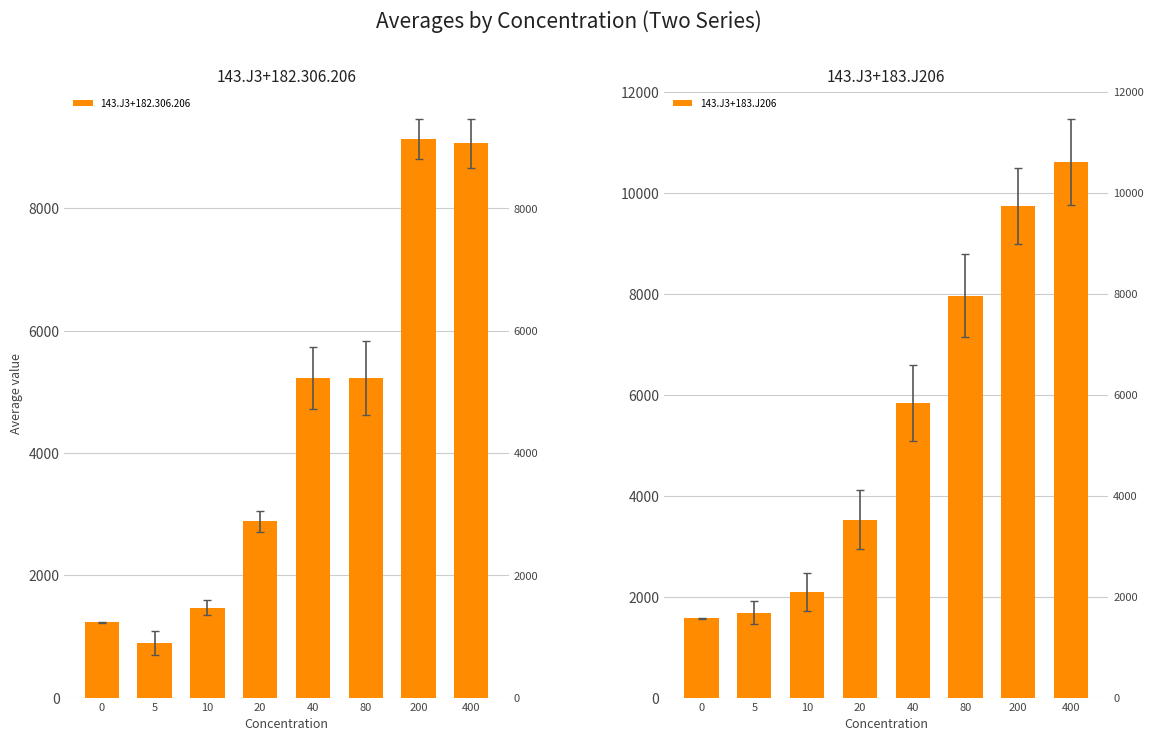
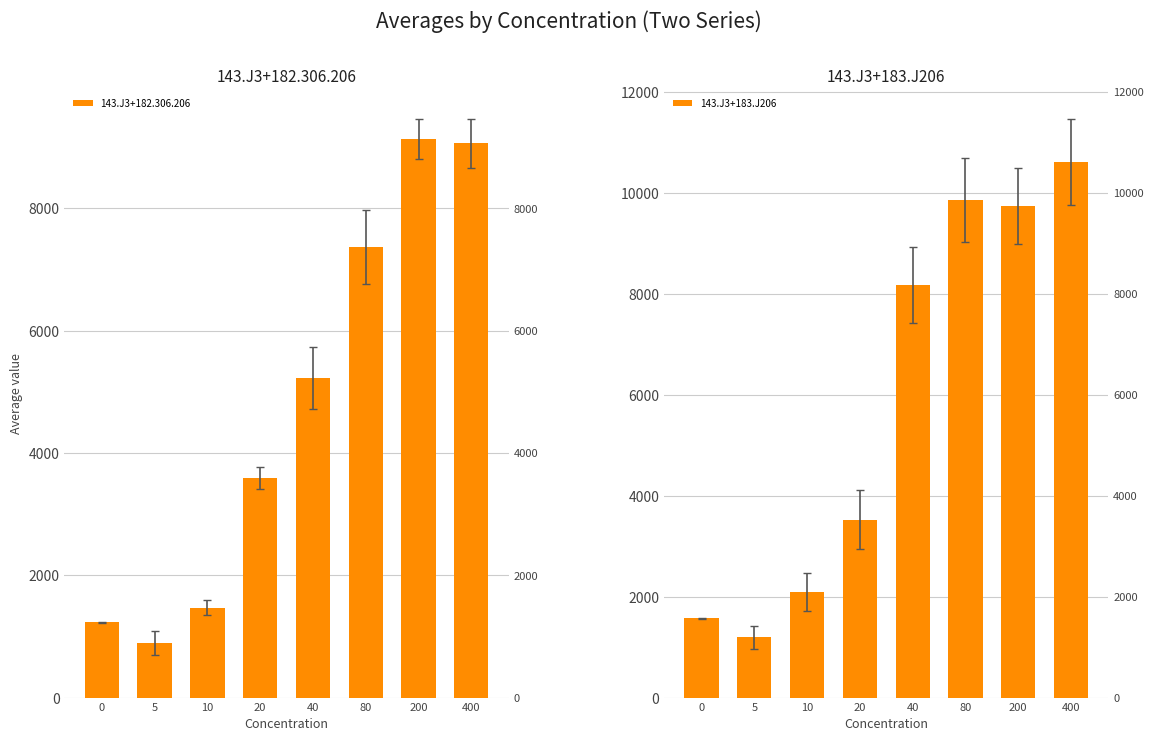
  {
    "143.J3+182.306.206": {
      "143.J3+182.306.206": {
        "0": 1200,
        "5": 900,
        "10": 1500,
-       "20": 2900,
+       "20": 3600,
        "40": 5200,
-       "80": 5200,
+       "80": 7400,
        "200": 9100,
        "400": 9100
      }
    },
    "143.J3+183.J206": {
      "143.J3+183.J206": {
        "0": 1600,
-       "5": 1700,
+       "5": 1200,
        "10": 2100,
        "20": 3500,
-       "40": 5800,
-       "80": 8000,
+       "40": 8200,
+       "80": 9900,
        "200": 9700,
        "400": 10600
      }
    }
  }
